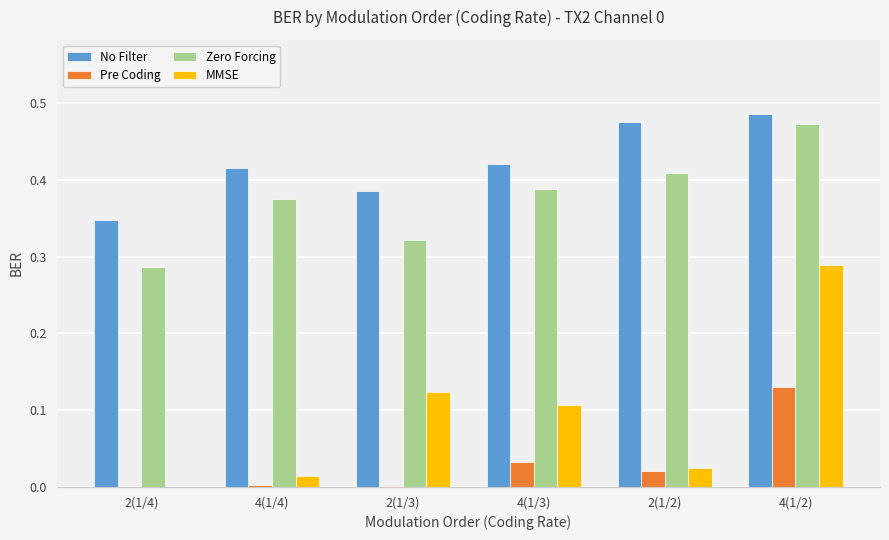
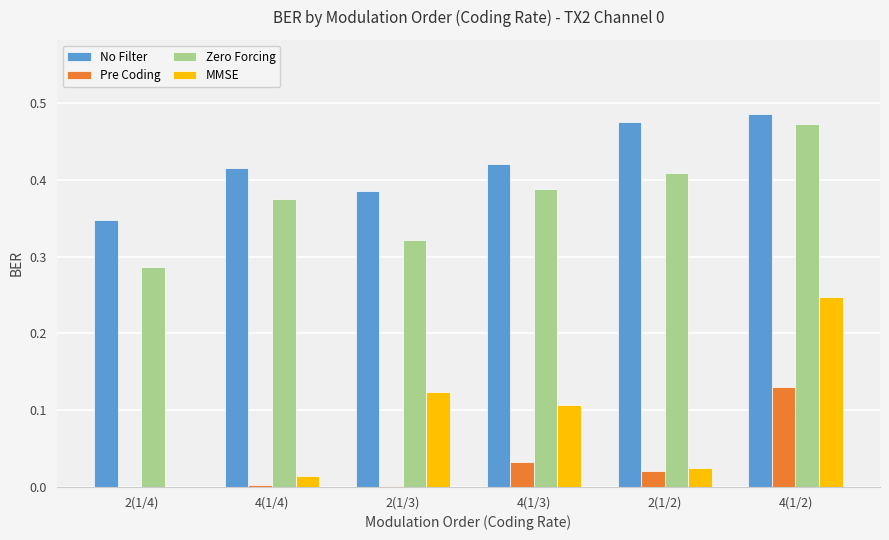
  {
    "No Filter": {
      "2(1/4)": 0.35,
      "4(1/4)": 0.42,
      "2(1/3)": 0.39,
      "4(1/3)": 0.42,
      "2(1/2)": 0.47,
      "4(1/2)": 0.49
    },
    "Pre Coding": {
      "4(1/3)": 0.03,
      "2(1/2)": 0.02,
      "4(1/2)": 0.13
    },
    "Zero Forcing": {
      "2(1/4)": 0.29,
      "4(1/4)": 0.38,
      "2(1/3)": 0.32,
      "4(1/3)": 0.39,
      "2(1/2)": 0.41,
      "4(1/2)": 0.47
    },
    "MMSE": {
      "4(1/4)": 0.01,
      "2(1/3)": 0.12,
      "4(1/3)": 0.11,
      "2(1/2)": 0.03,
-     "4(1/2)": 0.29
+     "4(1/2)": 0.25
    }
  }
